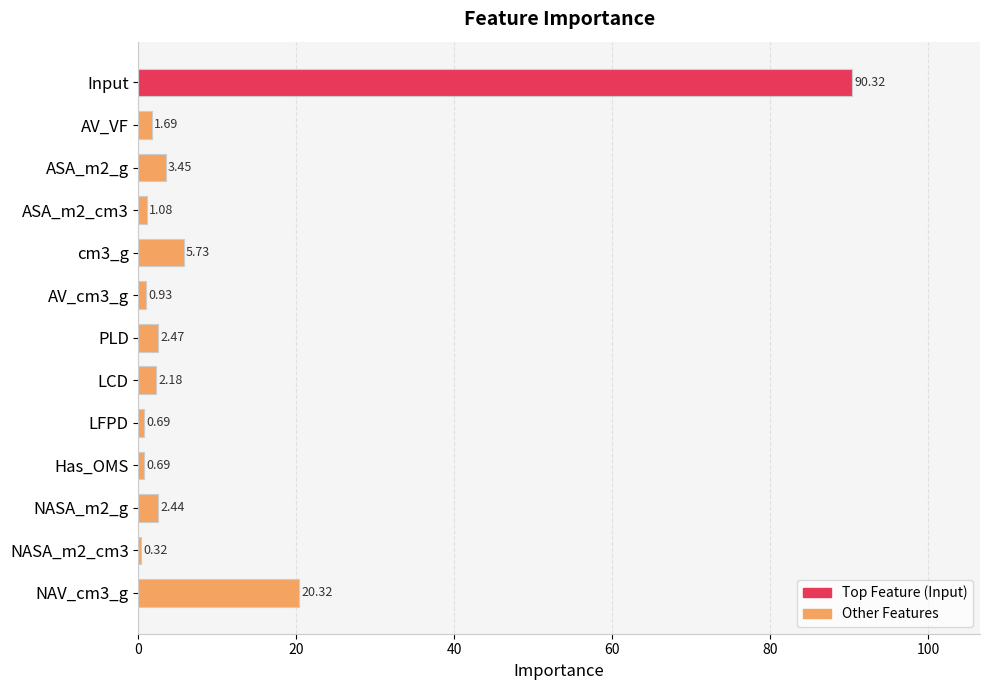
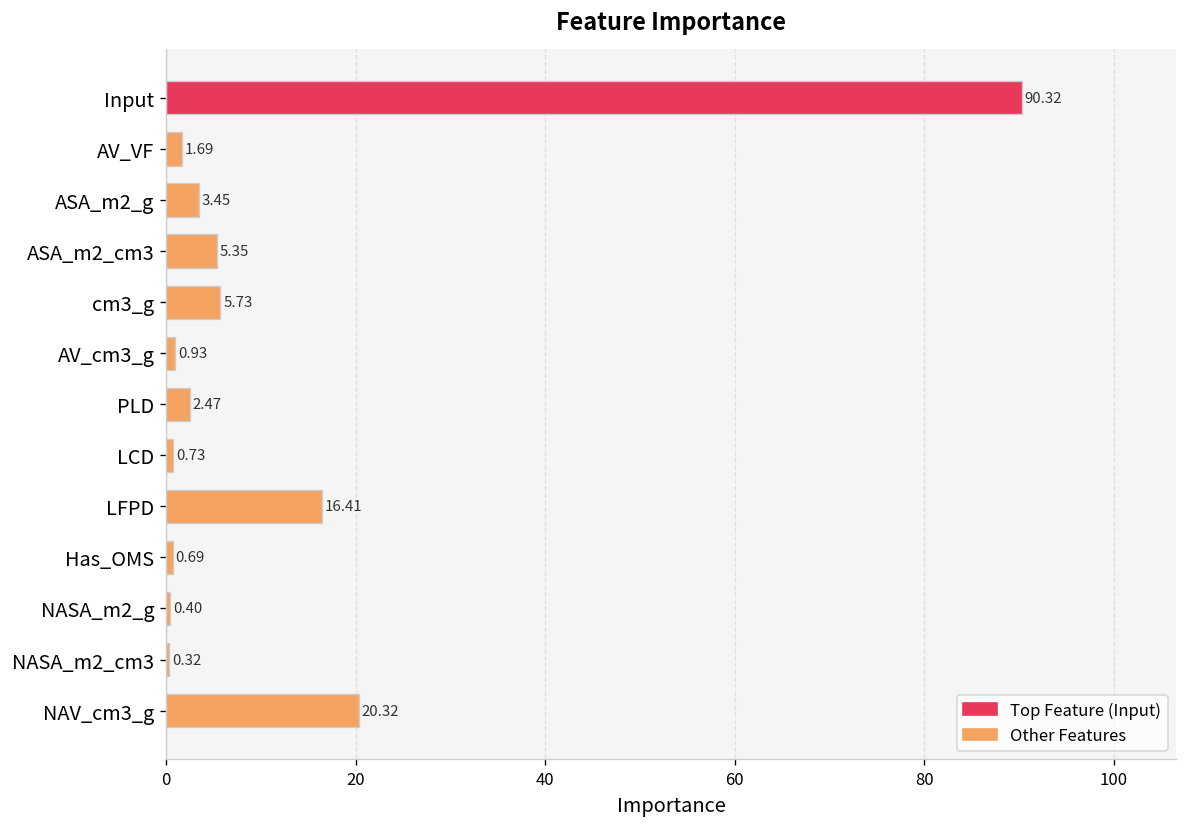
  {
    "Input": 90.32,
    "AV_VF": 1.69,
    "ASA_m2_g": 3.45,
-   "ASA_m2_cm3": 1.08,
+   "ASA_m2_cm3": 5.35,
    "cm3_g": 5.73,
    "AV_cm3_g": 0.93,
    "PLD": 2.47,
-   "LCD": 2.18,
-   "LFPD": 0.69,
+   "LCD": 0.73,
+   "LFPD": 16.41,
    "Has_OMS": 0.69,
-   "NASA_m2_g": 2.44,
+   "NASA_m2_g": 0.40,
    "NASA_m2_cm3": 0.32,
    "NAV_cm3_g": 20.32
  }
